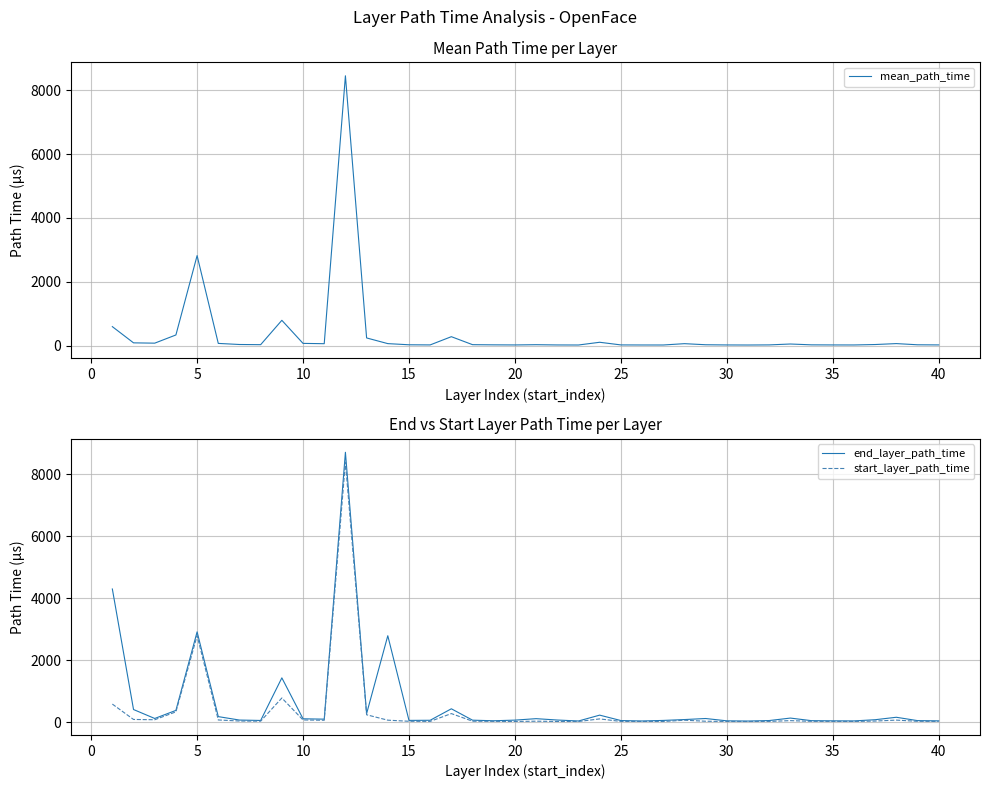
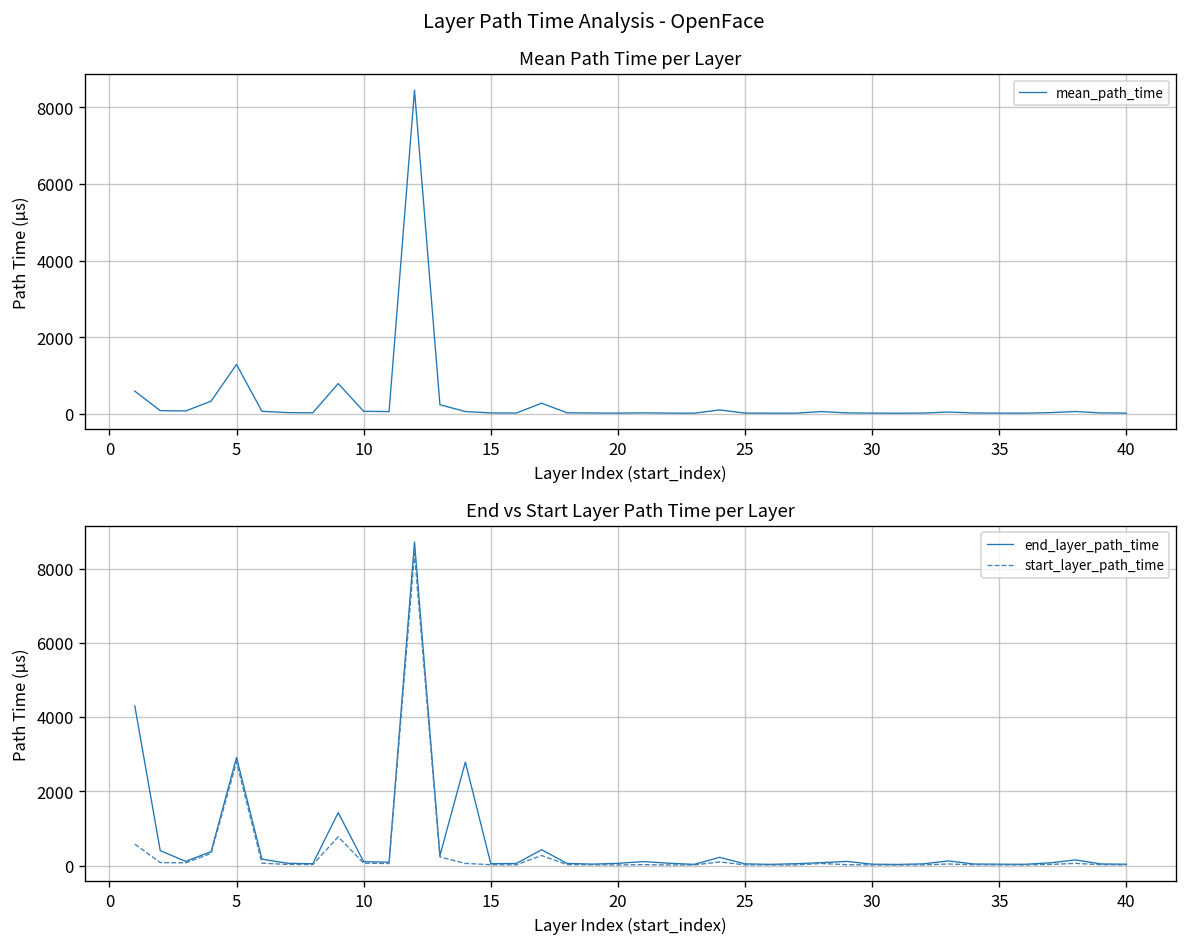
  {
    "Mean Path Time per Layer": {
-     "5": 2800,
+     "5": 1300,
      "10": 100,
      "15": 0,
      "20": 0,
      "25": 0,
      "30": 0,
      "35": 0,
      "40": 0
    }
  }
